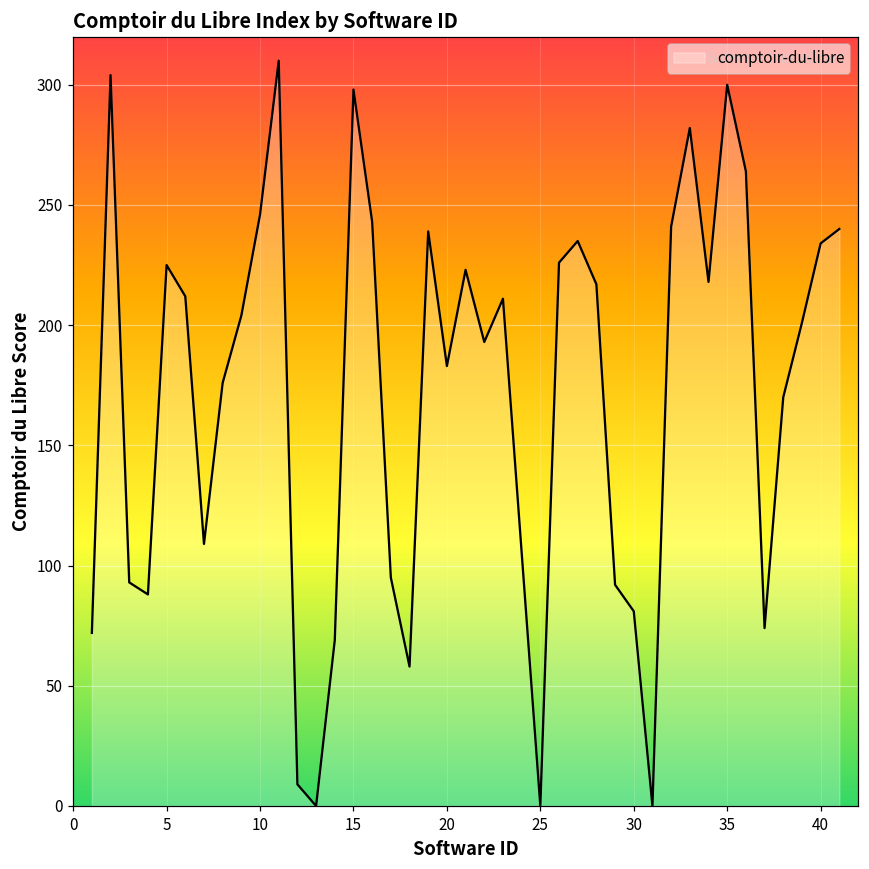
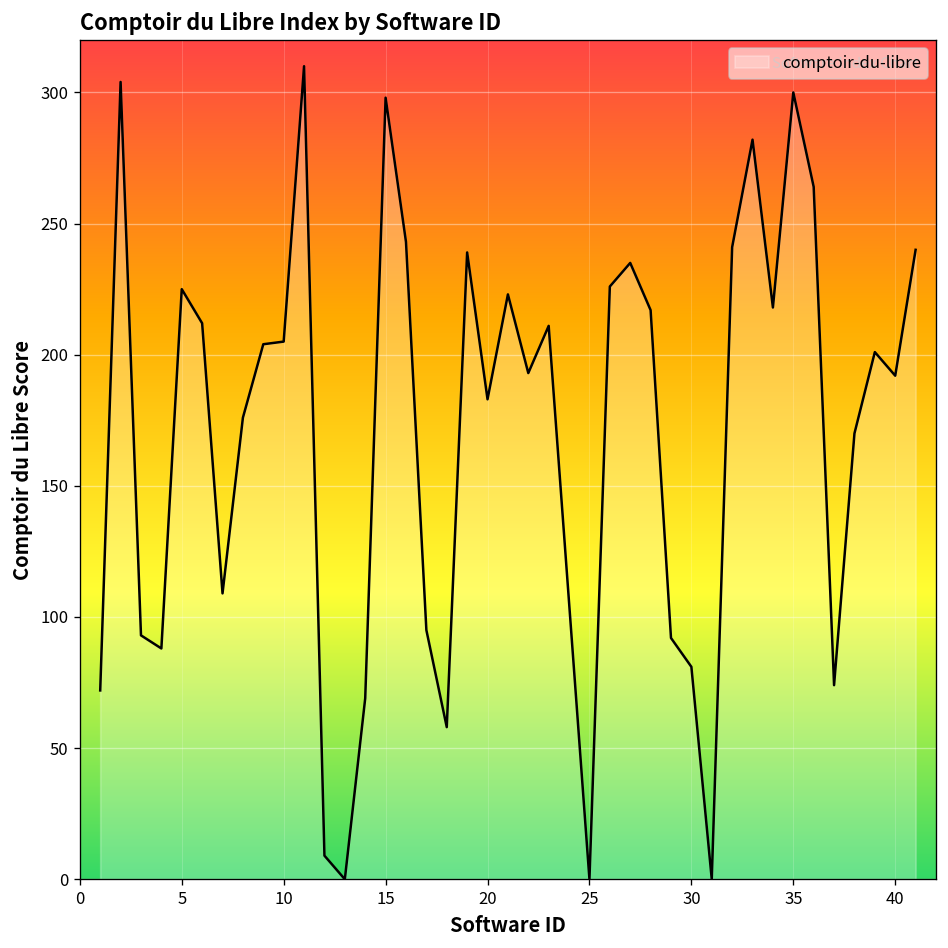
  {
    "5": 225,
-   "10": 246,
+   "10": 205,
    "15": 298,
    "20": 183,
    "25": 0,
    "30": 81,
    "35": 300,
-   "40": 234
+   "40": 192
  }
